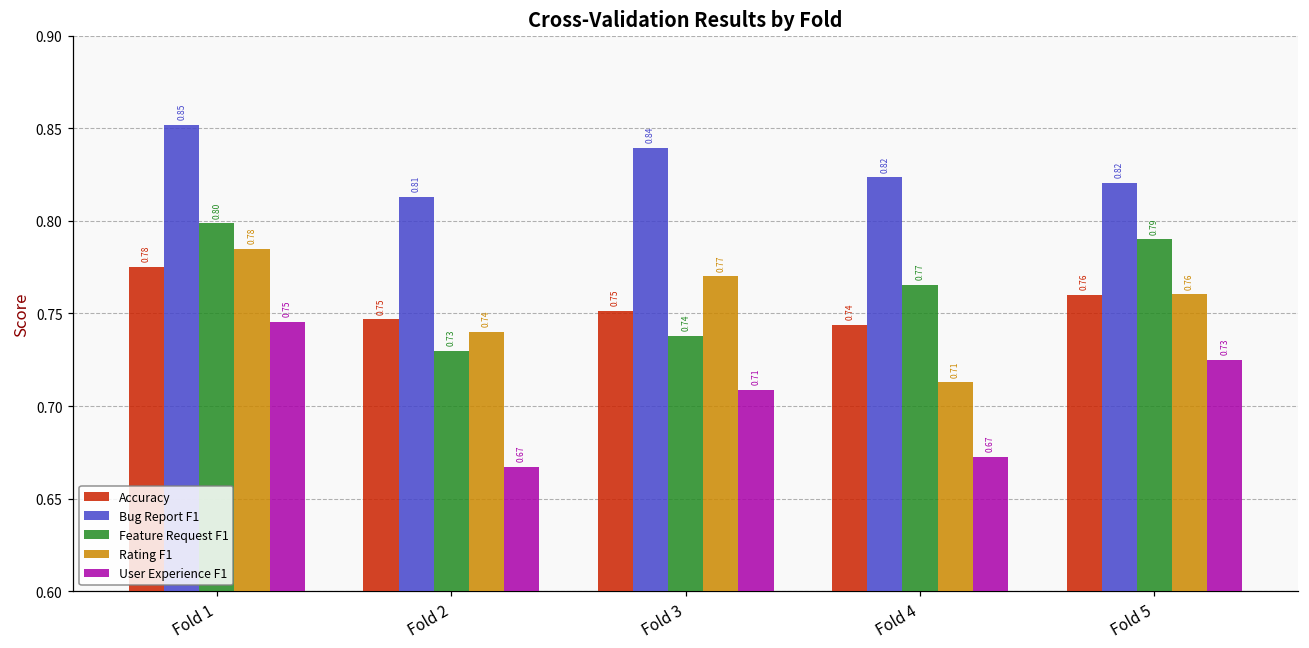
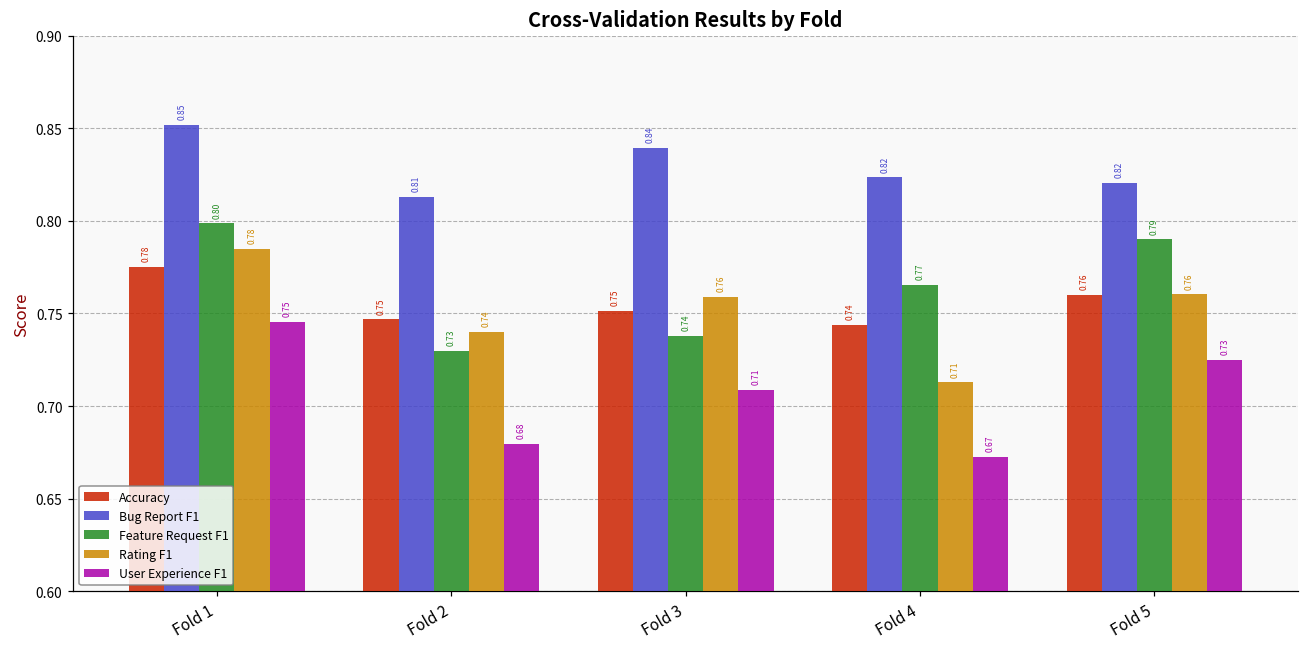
  {
    "Accuracy": {
      "Fold 1": 0.78,
      "Fold 2": 0.75,
      "Fold 3": 0.75,
      "Fold 4": 0.74,
      "Fold 5": 0.76
    },
    "Bug Report F1": {
      "Fold 1": 0.85,
      "Fold 2": 0.81,
      "Fold 3": 0.84,
      "Fold 4": 0.82,
      "Fold 5": 0.82
    },
    "Feature Request F1": {
      "Fold 1": 0.80,
      "Fold 2": 0.73,
      "Fold 3": 0.74,
      "Fold 4": 0.77,
      "Fold 5": 0.79
    },
    "Rating F1": {
      "Fold 1": 0.78,
      "Fold 2": 0.74,
-     "Fold 3": 0.77,
+     "Fold 3": 0.76,
      "Fold 4": 0.71,
      "Fold 5": 0.76
    },
    "User Experience F1": {
      "Fold 1": 0.75,
-     "Fold 2": 0.67,
+     "Fold 2": 0.68,
      "Fold 3": 0.71,
      "Fold 4": 0.67,
      "Fold 5": 0.73
    }
  }
